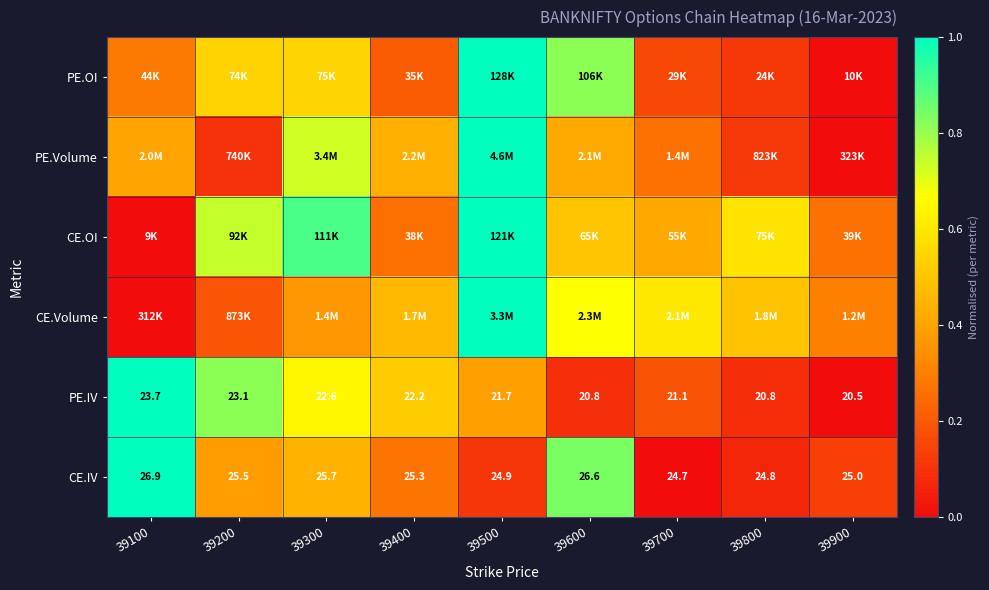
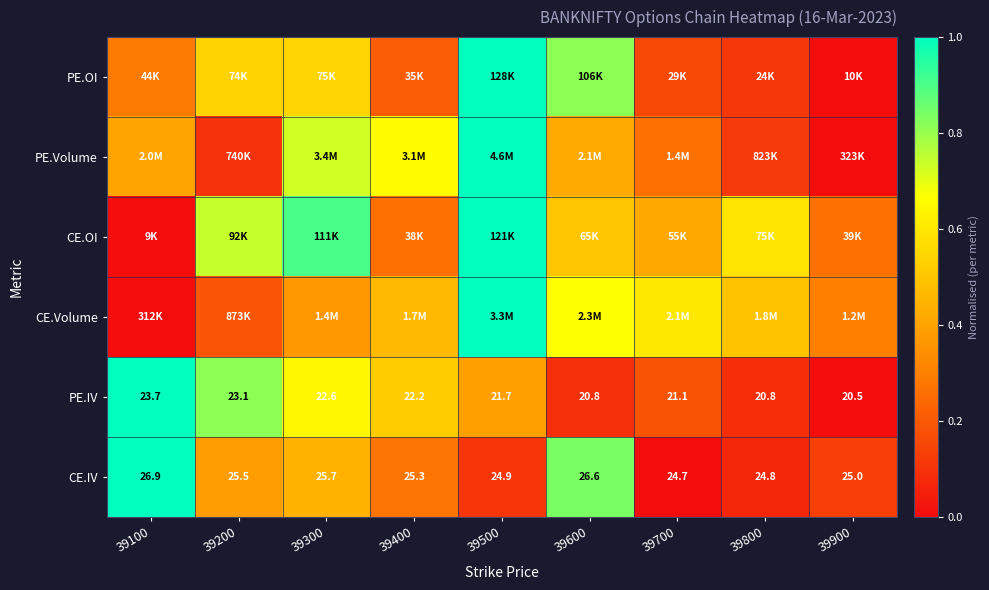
  {
    "PE.OI": {
      "39100": "44K",
      "39200": "74K",
      "39300": "75K",
      "39400": "35K",
      "39500": "128K",
      "39600": "106K",
      "39700": "29K",
      "39800": "24K",
      "39900": "10K"
    },
    "PE.Volume": {
      "39100": "2.0M",
      "39200": "740K",
      "39300": "3.4M",
-     "39400": "2.2M",
+     "39400": "3.1M",
      "39500": "4.6M",
      "39600": "2.1M",
      "39700": "1.4M",
      "39800": "823K",
      "39900": "323K"
    },
    "CE.OI": {
      "39100": "9K",
      "39200": "92K",
      "39300": "111K",
      "39400": "38K",
      "39500": "121K",
      "39600": "65K",
      "39700": "55K",
      "39800": "75K",
      "39900": "39K"
    },
    "CE.Volume": {
      "39100": "312K",
      "39200": "873K",
      "39300": "1.4M",
      "39400": "1.7M",
      "39500": "3.3M",
      "39600": "2.3M",
      "39700": "2.1M",
      "39800": "1.8M",
      "39900": "1.2M"
    },
    "PE.IV": {
      "39100": "23.7",
      "39200": "23.1",
      "39300": "22.6",
      "39400": "22.2",
      "39500": "21.7",
      "39600": "20.8",
      "39700": "21.1",
      "39800": "20.8",
      "39900": "20.5"
    },
    "CE.IV": {
      "39100": "26.9",
      "39200": "25.5",
      "39300": "25.7",
      "39400": "25.3",
      "39500": "24.9",
      "39600": "26.6",
      "39700": "24.7",
      "39800": "24.8",
      "39900": "25.0"
    }
  }
